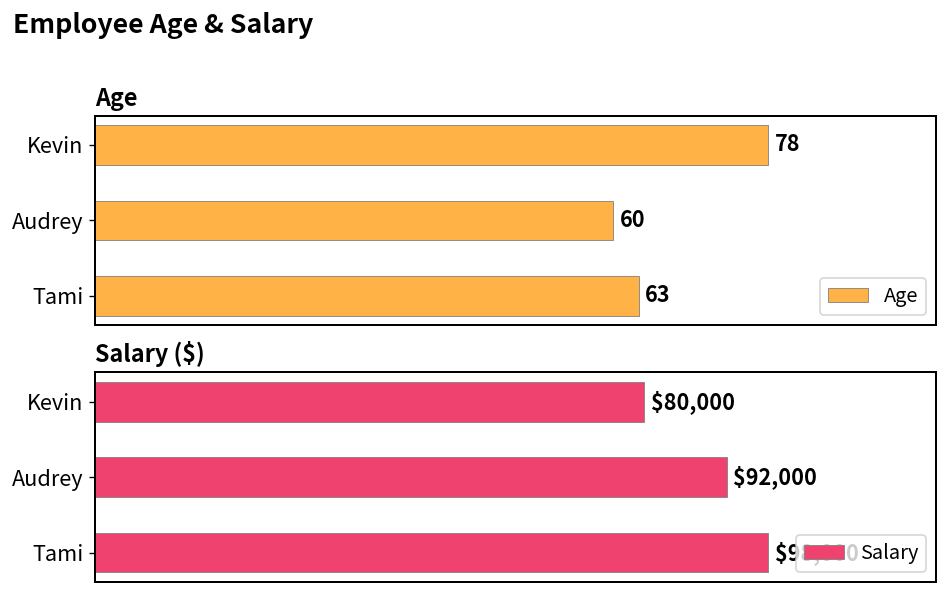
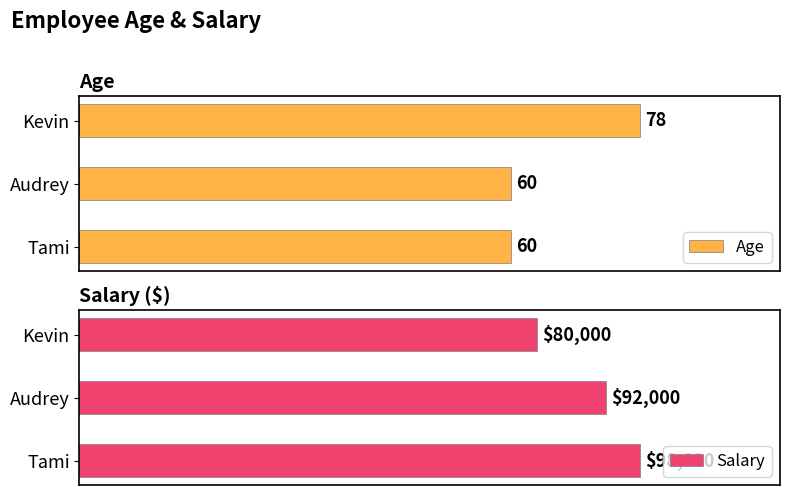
  {
    "Age": {
      "Kevin": "78",
      "Audrey": "60",
-     "Tami": "63"
+     "Tami": "60"
    },
    "Salary ($)": {
      "Kevin": "$80,000",
      "Audrey": "$92,000"
    }
  }
